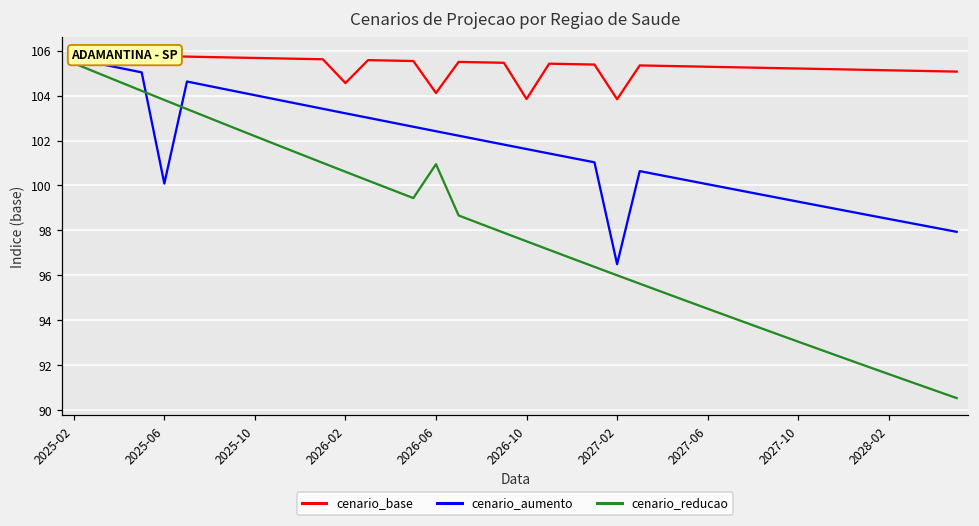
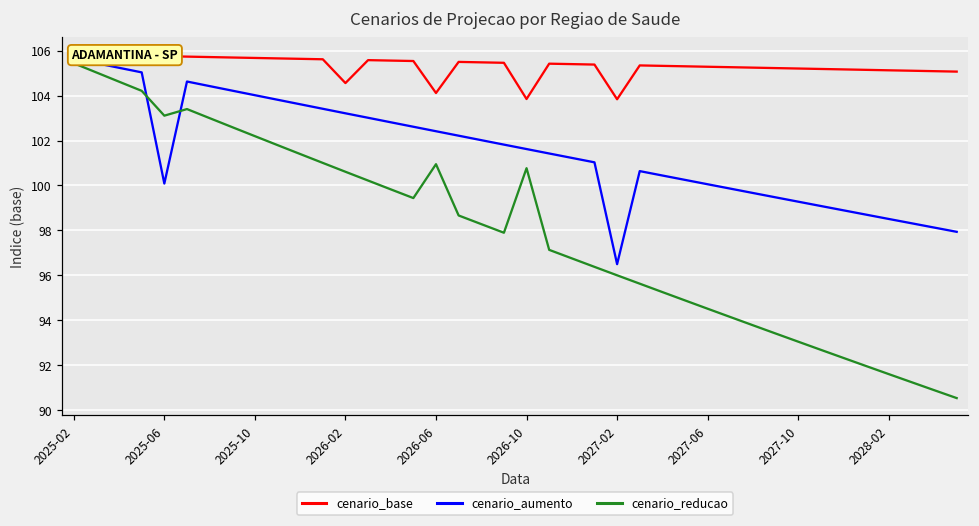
  {
    "cenario_base": {
      "2025-10": 105.7,
      "2026-02": 104.6,
      "2026-06": 104.1,
      "2026-10": 103.8,
      "2027-02": 103.8,
      "2027-06": 105.3,
      "2027-10": 105.2,
      "2028-02": 105.1
    },
    "cenario_aumento": {
      "2025-06": 100.1,
      "2025-10": 104.0,
      "2026-02": 103.2,
      "2026-06": 102.4,
      "2026-10": 101.6,
      "2027-02": 96.5,
      "2027-06": 100.1,
      "2027-10": 99.3,
      "2028-02": 98.5
    },
    "cenario_reducao": {
-     "2025-06": 103.8,
+     "2025-06": 103.1,
      "2025-10": 102.2,
      "2026-02": 100.6,
      "2026-06": 100.9,
-     "2026-10": 97.5,
+     "2026-10": 100.8,
      "2027-02": 96.0,
      "2027-06": 94.5,
      "2027-10": 93.1,
      "2028-02": 91.6
    }
  }
